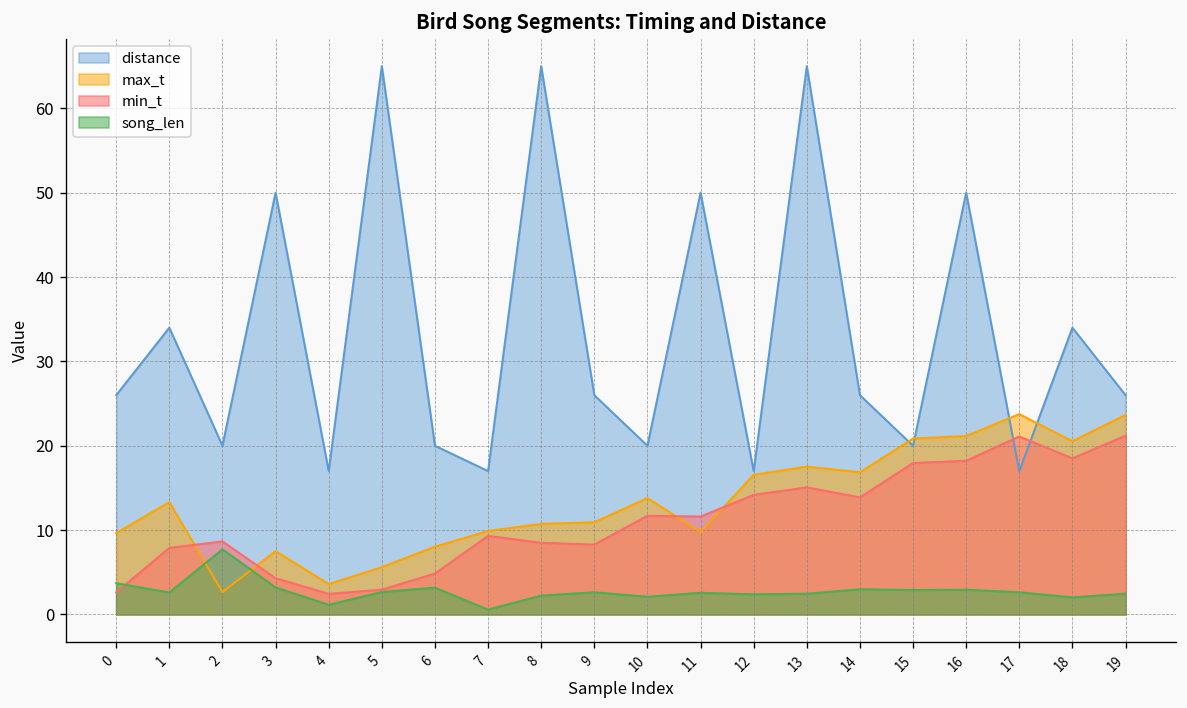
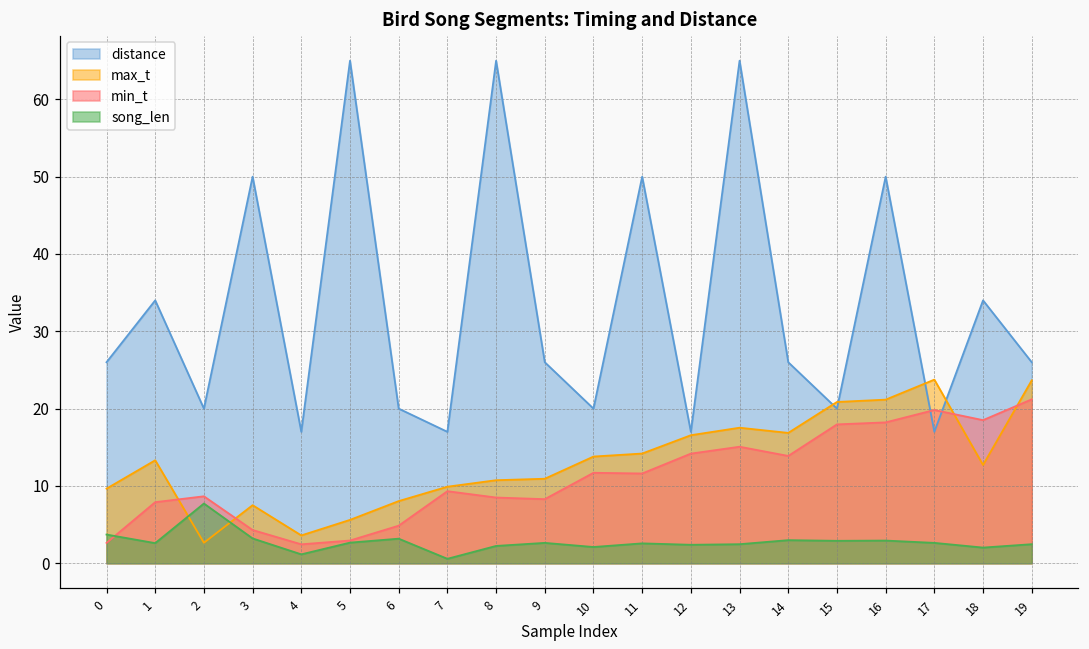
  {
    "distance": {
      "0": 26,
      "1": 34,
      "2": 20,
      "3": 50,
      "4": 17,
      "5": 65,
      "6": 20,
      "7": 17,
      "8": 65,
      "9": 26,
      "10": 20,
      "11": 50,
      "12": 17,
      "13": 65,
      "14": 26,
      "15": 20,
      "16": 50,
      "17": 17,
      "18": 34,
      "19": 26
    },
    "max_t": {
      "0": 10,
      "1": 13,
      "2": 3,
      "3": 8,
      "4": 4,
      "5": 6,
      "6": 8,
      "7": 10,
      "8": 11,
      "9": 11,
      "10": 14,
-     "11": 10,
+     "11": 14,
      "12": 17,
      "13": 18,
      "14": 17,
      "15": 21,
      "16": 21,
      "17": 24,
-     "18": 21,
+     "18": 13,
      "19": 24
    },
    "min_t": {
      "0": 3,
      "1": 8,
      "2": 9,
      "3": 4,
      "4": 2,
      "6": 5,
      "7": 9,
      "8": 9,
      "9": 8,
      "10": 12,
      "11": 12,
      "12": 14,
      "13": 15,
      "14": 14,
      "15": 18,
      "16": 18,
-     "17": 21,
+     "17": 20,
      "18": 19,
      "19": 21
    },
    "song_len": {
      "0": 4,
      "1": 3,
      "2": 8,
      "3": 3,
      "4": 1,
      "6": 3,
      "7": 1,
      "8": 2,
      "9": 3,
      "10": 2,
      "11": 3,
      "12": 2,
      "13": 2,
      "14": 3,
      "15": 3,
      "16": 3,
      "17": 3,
      "18": 2,
      "19": 2
    }
  }
